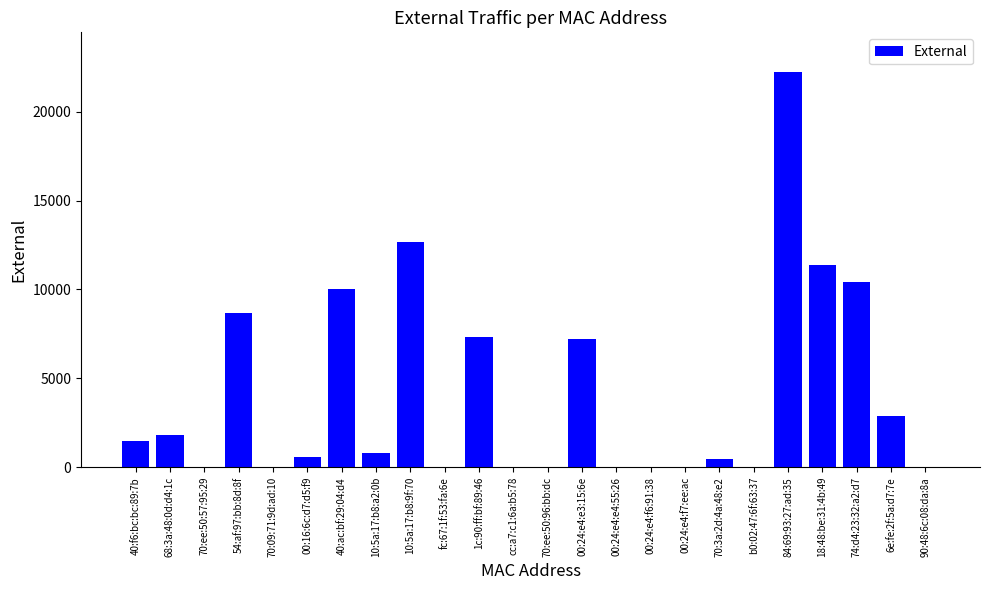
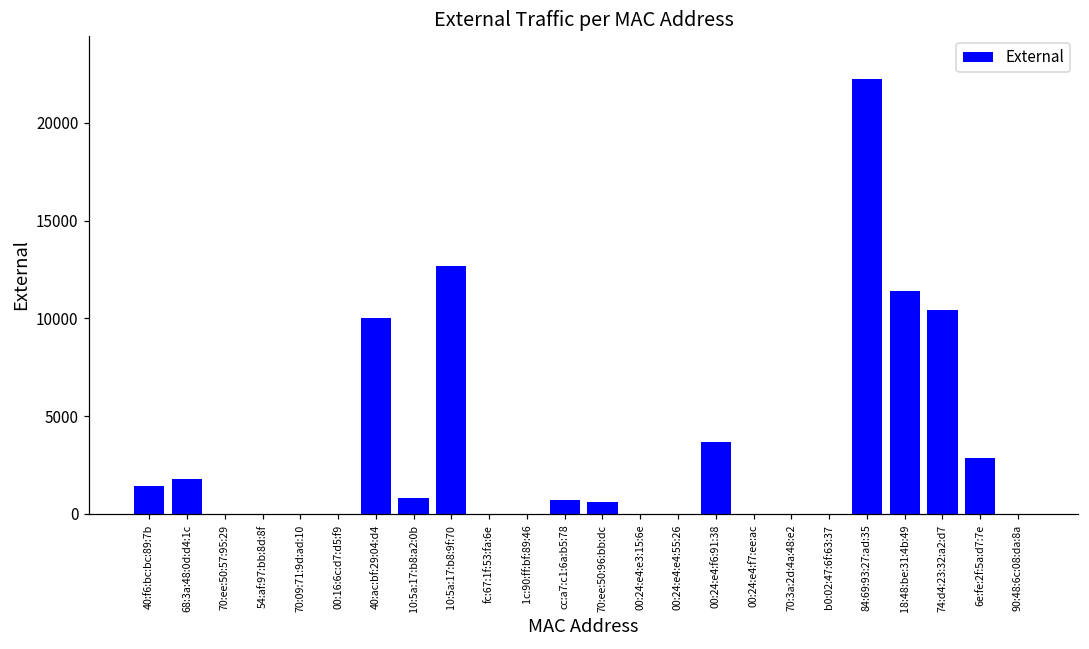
  {
    "40:f6:bc:bc:89:7b": 1500,
    "68:3a:48:0d:d4:1c": 1800,
    "70:ee:50:57:95:29": 0,
-   "54:af:97:bb:8d:8f": 8700,
+   "54:af:97:bb:8d:8f": 0,
    "70:09:71:9d:ad:10": 0,
-   "00:16:6c:d7:d5:f9": 600,
+   "00:16:6c:d7:d5:f9": 0,
    "40:ac:bf:29:04:d4": 10000,
    "10:5a:17:b8:a2:0b": 800,
    "10:5a:17:b8:9f:70": 12700,
    "fc:67:1f:53:fa:6e": 0,
-   "1c:90:ff:bf:89:46": 7300,
-   "cc:a7:c1:6a:b5:78": 0,
-   "70:ee:50:96:bb:dc": 0,
-   "00:24:e4:e3:15:6e": 7200,
+   "1c:90:ff:bf:89:46": 0,
+   "cc:a7:c1:6a:b5:78": 700,
+   "70:ee:50:96:bb:dc": 600,
+   "00:24:e4:e3:15:6e": 0,
    "00:24:e4:e4:55:26": 0,
-   "00:24:e4:f6:91:38": 0,
+   "00:24:e4:f6:91:38": 3700,
    "00:24:e4:f7:ee:ac": 0,
-   "70:3a:2d:4a:48:e2": 500,
+   "70:3a:2d:4a:48:e2": 0,
    "b0:02:47:6f:63:37": 0,
    "84:69:93:27:ad:35": 22200,
    "18:48:be:31:4b:49": 11400,
    "74:d4:23:32:a2:d7": 10400,
    "6e:fe:2f:5a:d7:7e": 2900,
    "90:48:6c:08:da:8a": 0
  }
